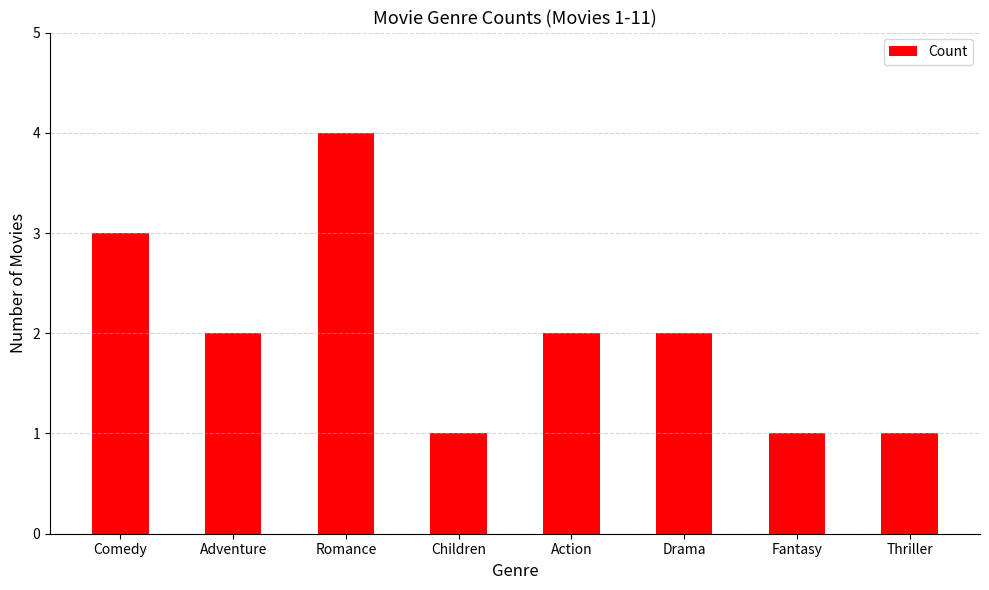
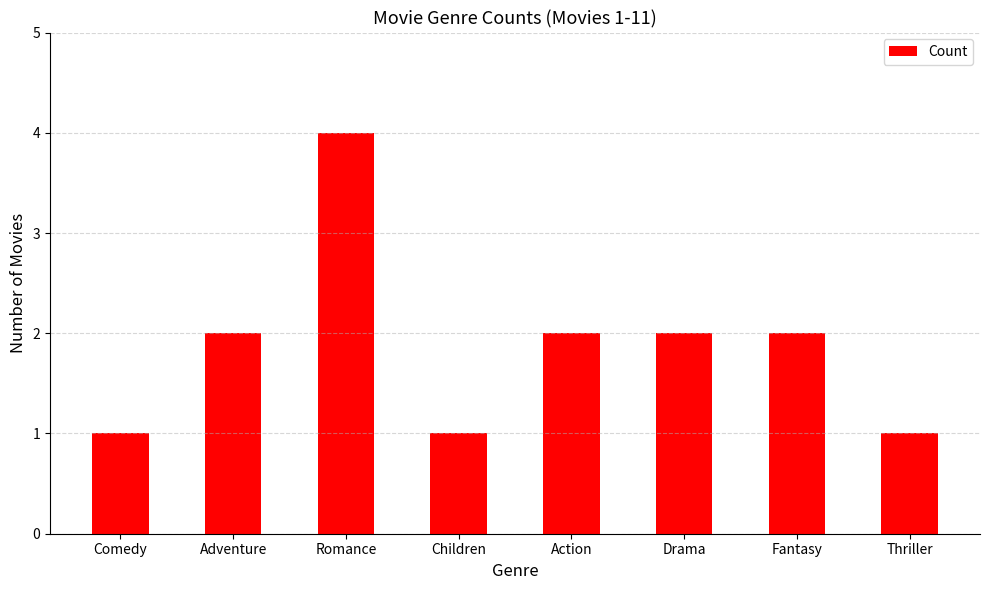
  {
-   "Comedy": 3,
+   "Comedy": 1,
    "Adventure": 2,
    "Romance": 4,
    "Children": 1,
    "Action": 2,
    "Drama": 2,
-   "Fantasy": 1,
+   "Fantasy": 2,
    "Thriller": 1
  }
